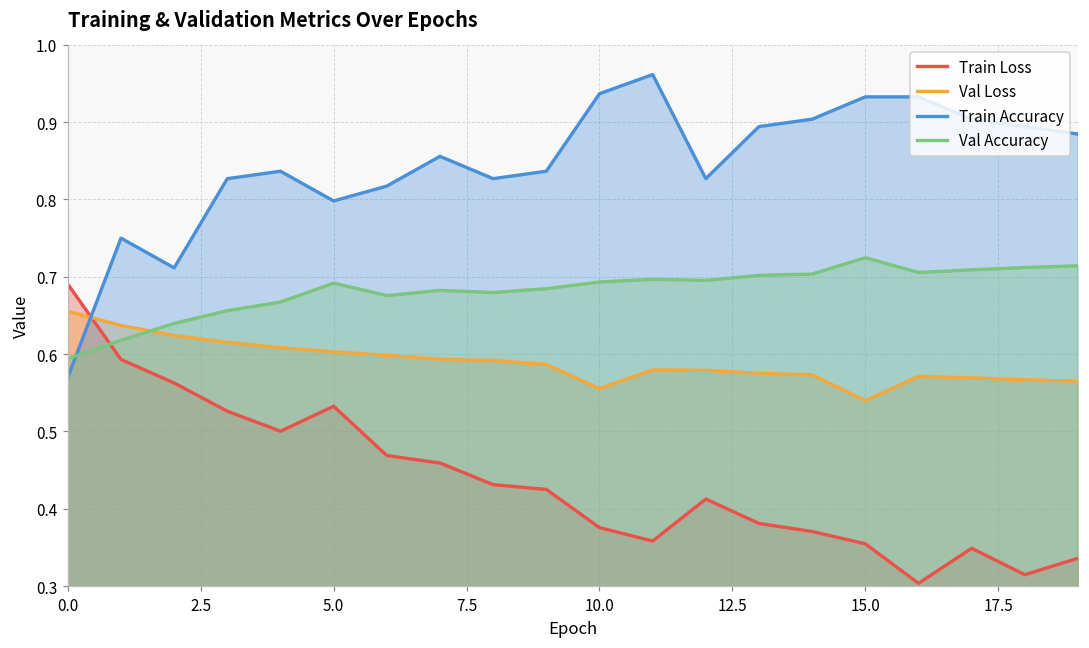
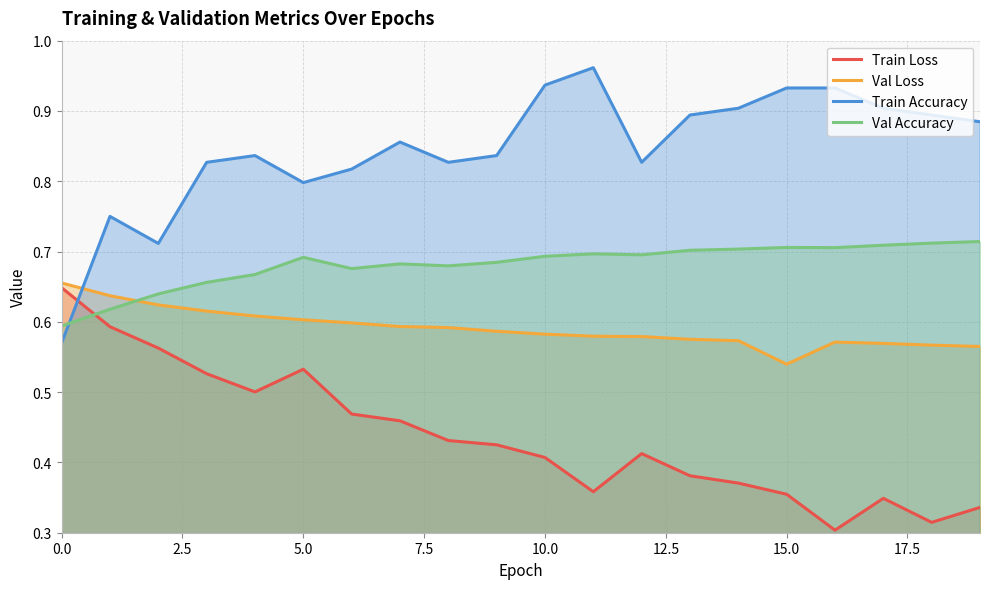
  {
    "Train Loss": {
-     "0.0": 0.69,
+     "0.0": 0.65,
      "5.0": 0.53,
-     "10.0": 0.38,
+     "10.0": 0.41,
      "15.0": 0.35
    },
    "Val Loss": {
      "0.0": 0.66,
      "5.0": 0.60,
-     "10.0": 0.56,
+     "10.0": 0.58,
      "15.0": 0.54
    },
    "Train Accuracy": {
      "0.0": 0.57,
      "5.0": 0.80,
      "10.0": 0.94,
      "15.0": 0.93
    },
    "Val Accuracy": {
      "0.0": 0.59,
      "5.0": 0.69,
      "10.0": 0.69,
-     "15.0": 0.72
+     "15.0": 0.71
    }
  }
